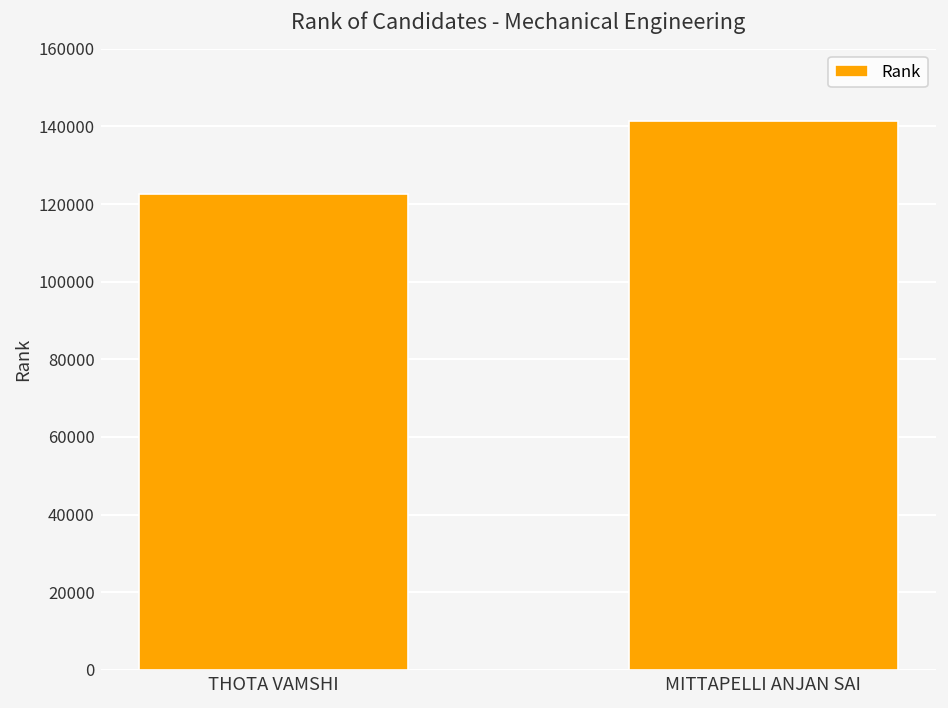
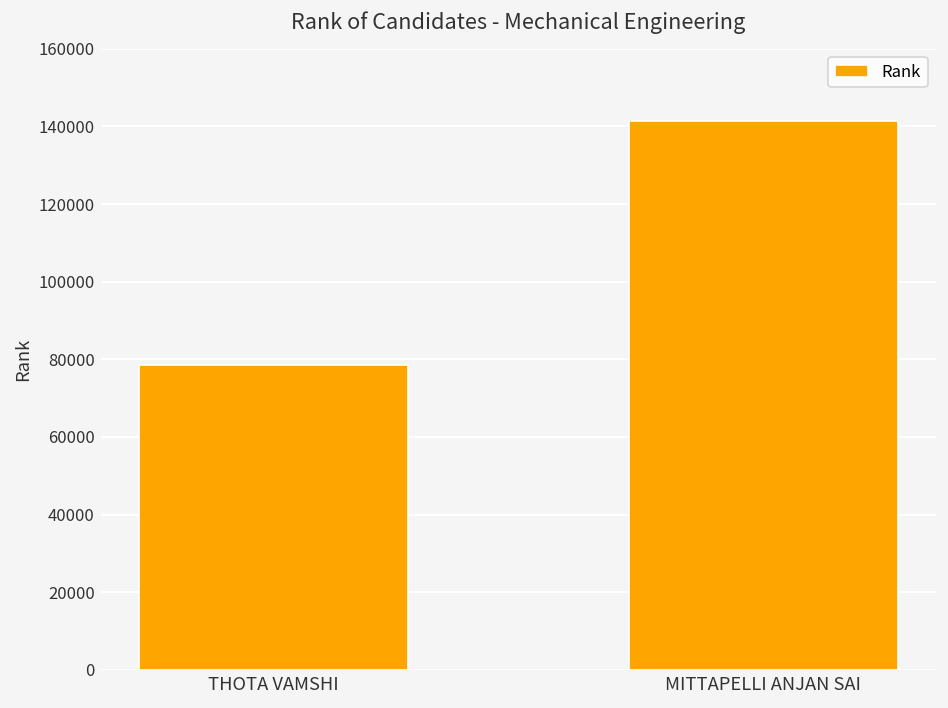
  {
-   "THOTA VAMSHI": 123000,
+   "THOTA VAMSHI": 79000,
    "MITTAPELLI ANJAN SAI": 141000
  }
